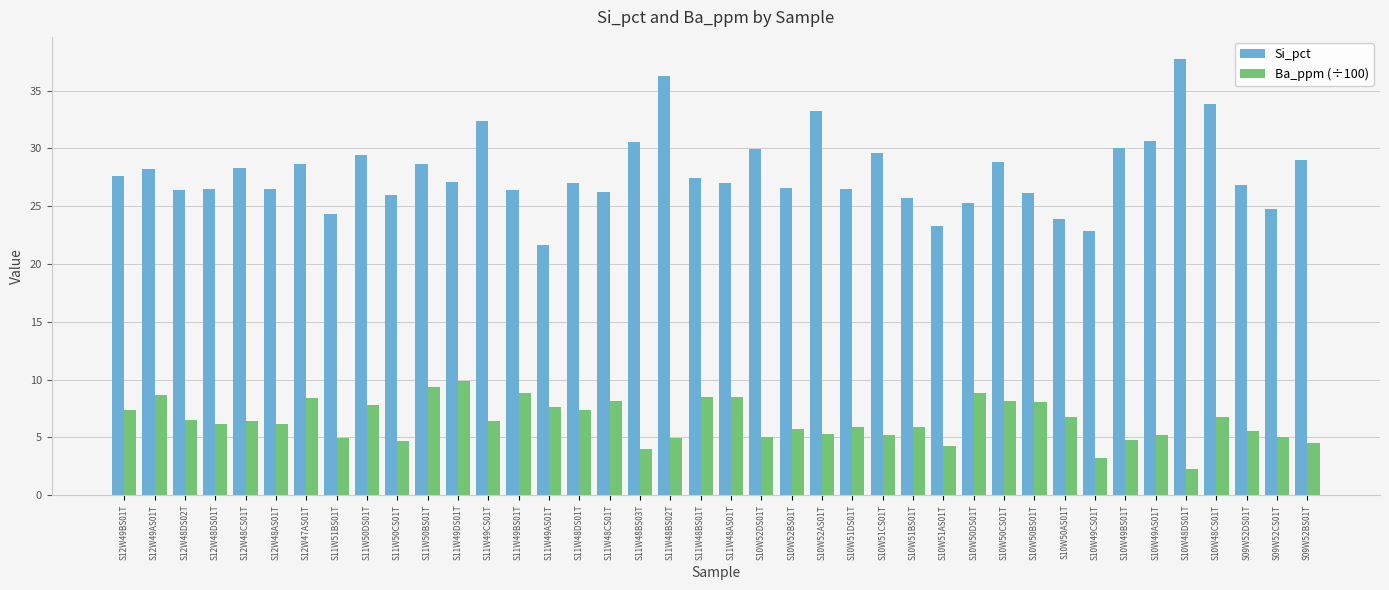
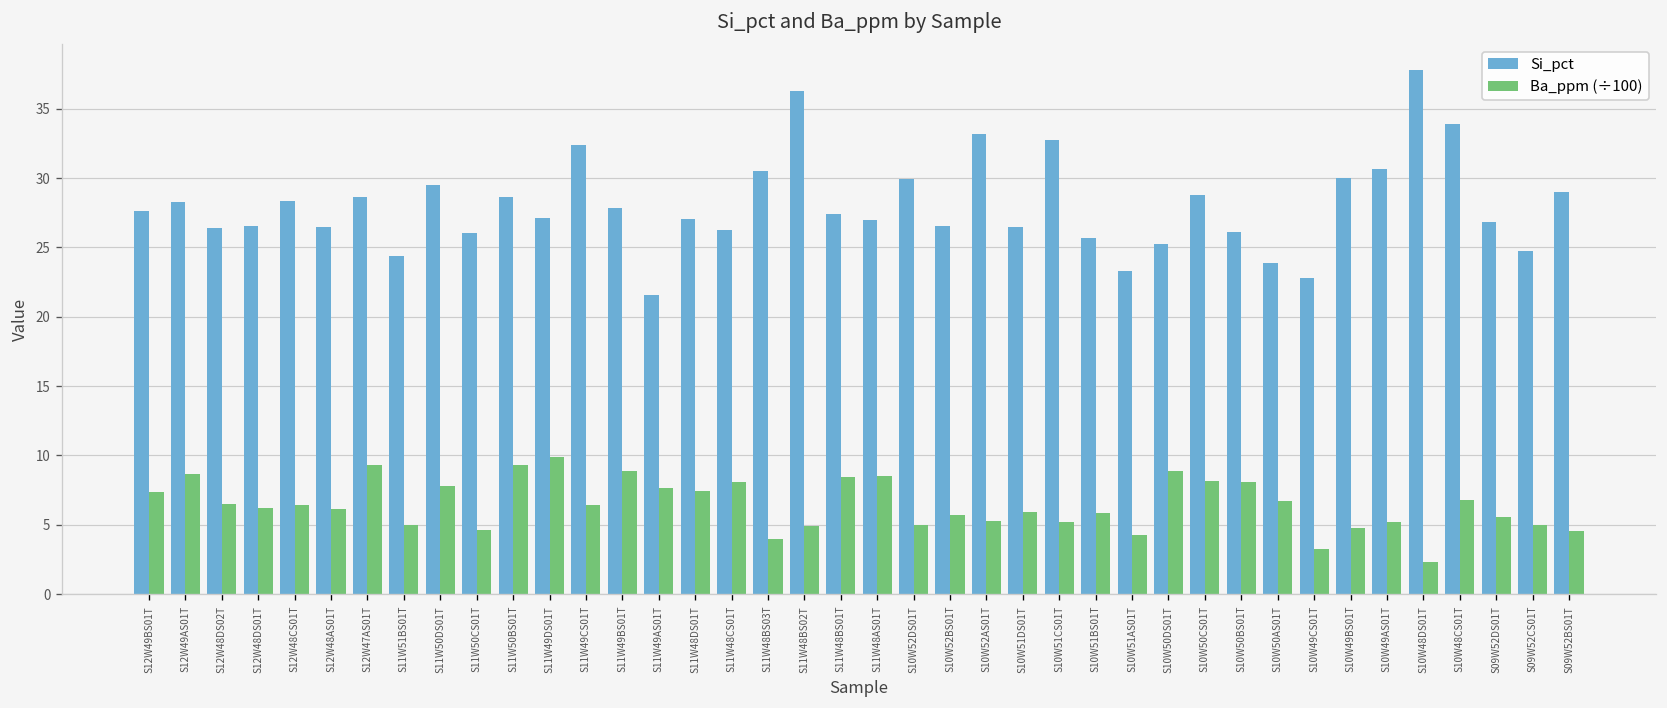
  {
    "Si_pct": {
      "S12W49BS01T": 27.6,
      "S12W49AS01T": 28.2,
      "S12W48DS02T": 26.4,
      "S12W48DS01T": 26.5,
      "S12W48CS01T": 28.3,
      "S12W48AS01T": 26.5,
      "S12W47AS01T": 28.7,
      "S11W51BS01T": 24.4,
      "S11W50DS01T": 29.5,
      "S11W50CS01T": 26.0,
      "S11W50BS01T": 28.7,
      "S11W49DS01T": 27.1,
      "S11W49CS01T": 32.4,
-     "S11W49BS01T": 26.4,
+     "S11W49BS01T": 27.8,
      "S11W49AS01T": 21.6,
      "S11W48DS01T": 27.0,
      "S11W48CS01T": 26.3,
      "S11W48BS03T": 30.5,
      "S11W48BS02T": 36.3,
      "S11W48BS01T": 27.4,
      "S11W48AS01T": 27.0,
      "S10W52DS01T": 29.9,
      "S10W52BS01T": 26.6,
      "S10W52AS01T": 33.2,
      "S10W51DS01T": 26.5,
-     "S10W51CS01T": 29.6,
+     "S10W51CS01T": 32.8,
      "S10W51BS01T": 25.7,
      "S10W51AS01T": 23.3,
      "S10W50DS01T": 25.3,
      "S10W50CS01T": 28.8,
      "S10W50BS01T": 26.1,
      "S10W50AS01T": 23.9,
      "S10W49CS01T": 22.8,
      "S10W49BS01T": 30.0,
      "S10W49AS01T": 30.7,
      "S10W48DS01T": 37.8,
      "S10W48CS01T": 33.9,
      "S09W52DS01T": 26.8,
      "S09W52CS01T": 24.7,
      "S09W52BS01T": 29.0
    },
    "Ba_ppm (÷100)": {
      "S12W49BS01T": 7.3,
      "S12W49AS01T": 8.7,
      "S12W48DS02T": 6.5,
      "S12W48DS01T": 6.2,
      "S12W48CS01T": 6.4,
      "S12W48AS01T": 6.2,
-     "S12W47AS01T": 8.4,
+     "S12W47AS01T": 9.3,
      "S11W51BS01T": 5.0,
      "S11W50DS01T": 7.8,
      "S11W50CS01T": 4.6,
      "S11W50BS01T": 9.3,
      "S11W49DS01T": 9.9,
      "S11W49CS01T": 6.4,
      "S11W49BS01T": 8.9,
      "S11W49AS01T": 7.6,
      "S11W48DS01T": 7.4,
      "S11W48CS01T": 8.1,
      "S11W48BS03T": 4.0,
      "S11W48BS02T": 4.9,
      "S11W48BS01T": 8.5,
      "S11W48AS01T": 8.5,
      "S10W52DS01T": 5.0,
      "S10W52BS01T": 5.7,
      "S10W52AS01T": 5.3,
      "S10W51DS01T": 5.9,
      "S10W51CS01T": 5.2,
      "S10W51BS01T": 5.9,
      "S10W51AS01T": 4.3,
      "S10W50DS01T": 8.9,
      "S10W50CS01T": 8.2,
      "S10W50BS01T": 8.1,
      "S10W50AS01T": 6.7,
      "S10W49CS01T": 3.2,
      "S10W49BS01T": 4.7,
      "S10W49AS01T": 5.2,
      "S10W48DS01T": 2.3,
      "S10W48CS01T": 6.8,
      "S09W52DS01T": 5.6,
      "S09W52CS01T": 5.0,
      "S09W52BS01T": 4.6
    }
  }
